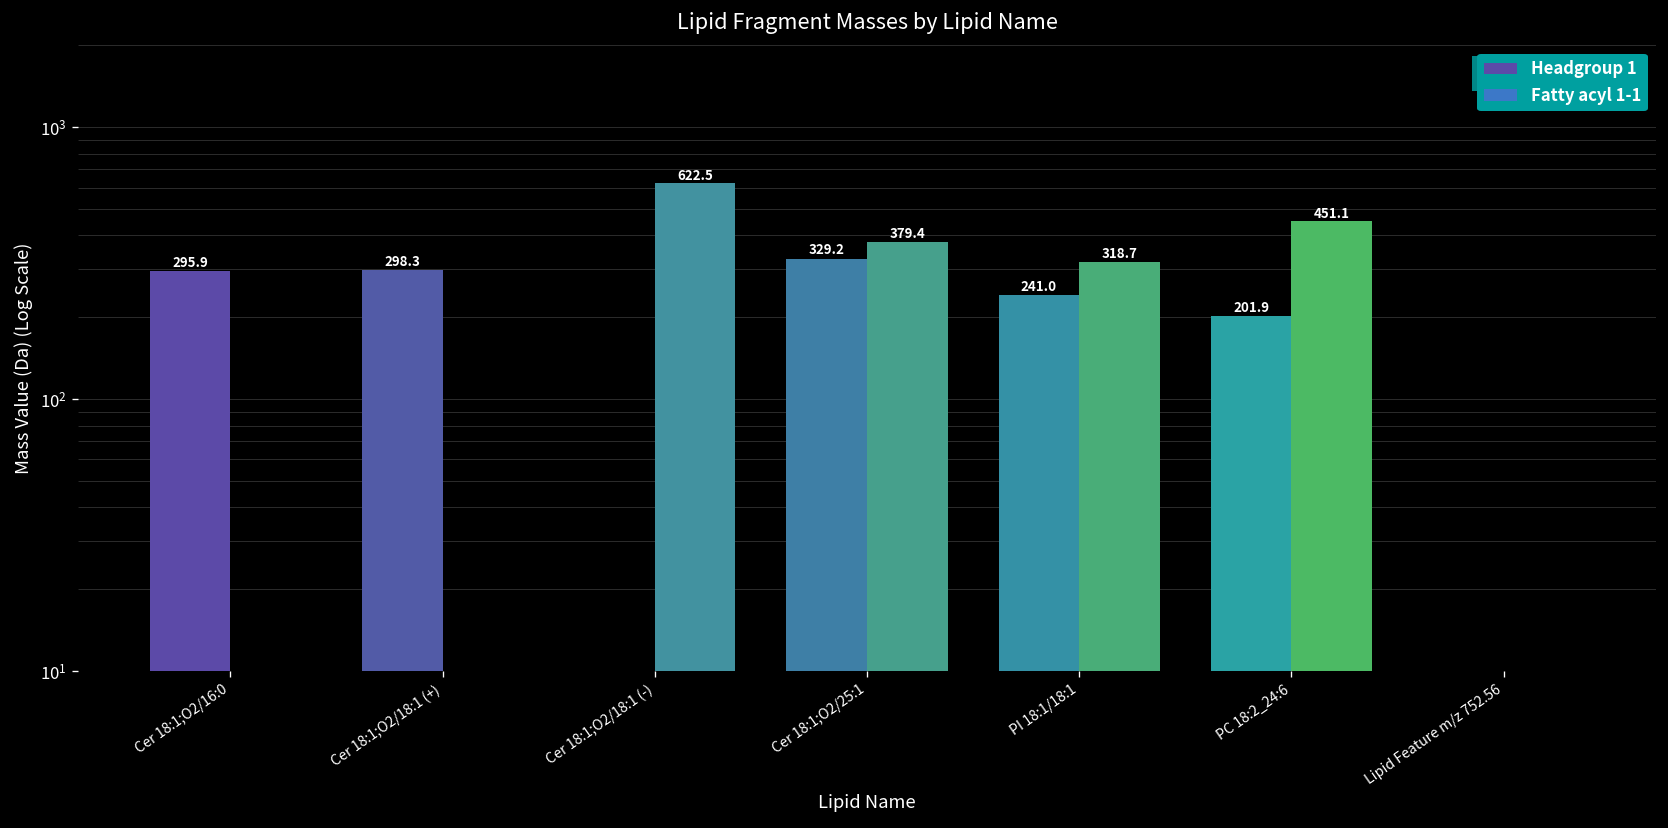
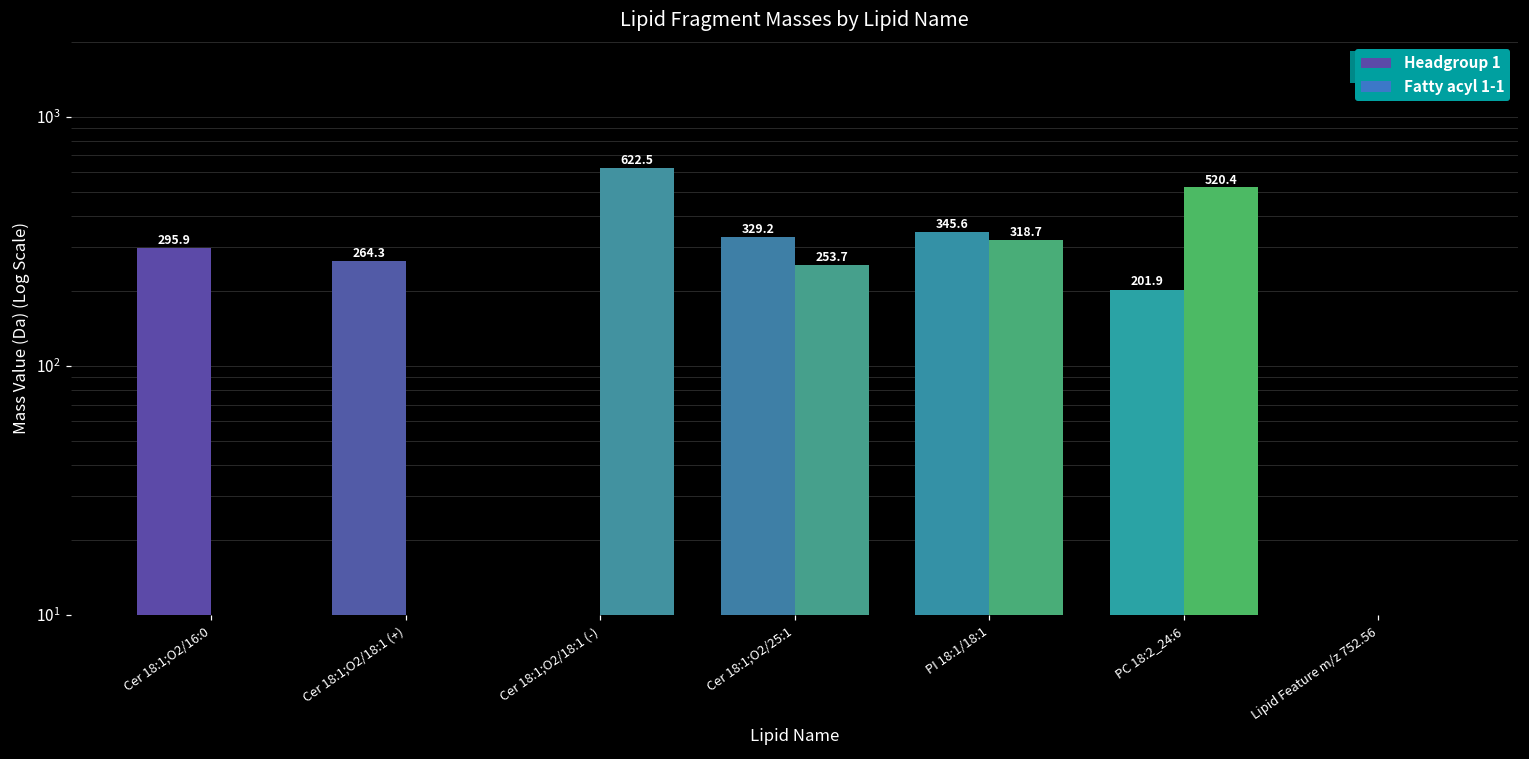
  {
    "Headgroup 1": {
      "Cer 18:1;O2/16:0": 295.9,
-     "Cer 18:1;O2/18:1 (+)": 298.3,
+     "Cer 18:1;O2/18:1 (+)": 264.3,
      "Cer 18:1;O2/25:1": 329.2,
-     "PI 18:1/18:1": 241.0,
+     "PI 18:1/18:1": 345.6,
      "PC 18:2_24:6": 201.9
    },
    "Fatty acyl 1-1": {
      "Cer 18:1;O2/18:1 (-)": 622.5,
-     "Cer 18:1;O2/25:1": 379.4,
+     "Cer 18:1;O2/25:1": 253.7,
      "PI 18:1/18:1": 318.7,
-     "PC 18:2_24:6": 451.1
+     "PC 18:2_24:6": 520.4
    }
  }
